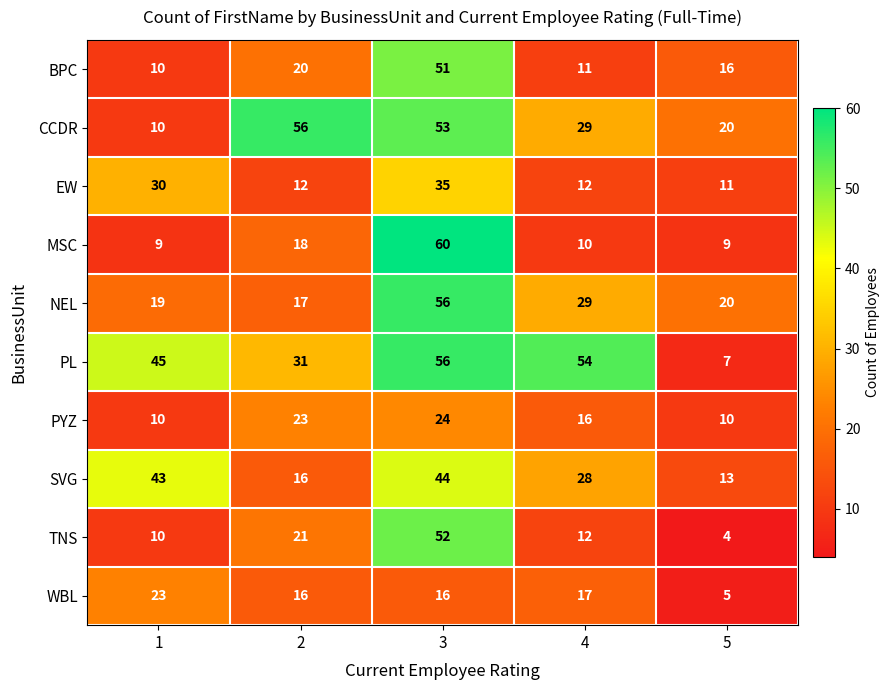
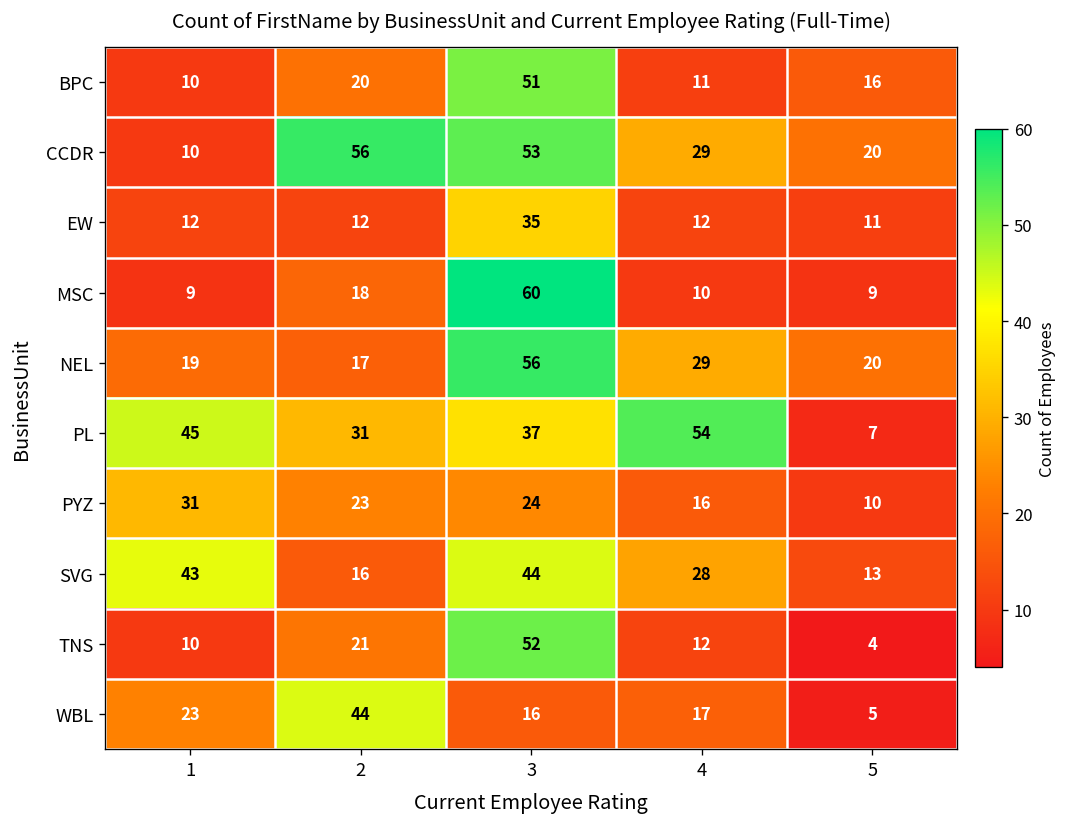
  {
    "BPC": {
      "1": 10,
      "2": 20,
      "3": 51,
      "4": 11,
      "5": 16
    },
    "CCDR": {
      "1": 10,
      "2": 56,
      "3": 53,
      "4": 29,
      "5": 20
    },
    "EW": {
-     "1": 30,
+     "1": 12,
      "2": 12,
      "3": 35,
      "4": 12,
      "5": 11
    },
    "MSC": {
      "1": 9,
      "2": 18,
      "3": 60,
      "4": 10,
      "5": 9
    },
    "NEL": {
      "1": 19,
      "2": 17,
      "3": 56,
      "4": 29,
      "5": 20
    },
    "PL": {
      "1": 45,
      "2": 31,
-     "3": 56,
+     "3": 37,
      "4": 54,
      "5": 7
    },
    "PYZ": {
-     "1": 10,
+     "1": 31,
      "2": 23,
      "3": 24,
      "4": 16,
      "5": 10
    },
    "SVG": {
      "1": 43,
      "2": 16,
      "3": 44,
      "4": 28,
      "5": 13
    },
    "TNS": {
      "1": 10,
      "2": 21,
      "3": 52,
      "4": 12,
      "5": 4
    },
    "WBL": {
      "1": 23,
-     "2": 16,
+     "2": 44,
      "3": 16,
      "4": 17,
      "5": 5
    }
  }
